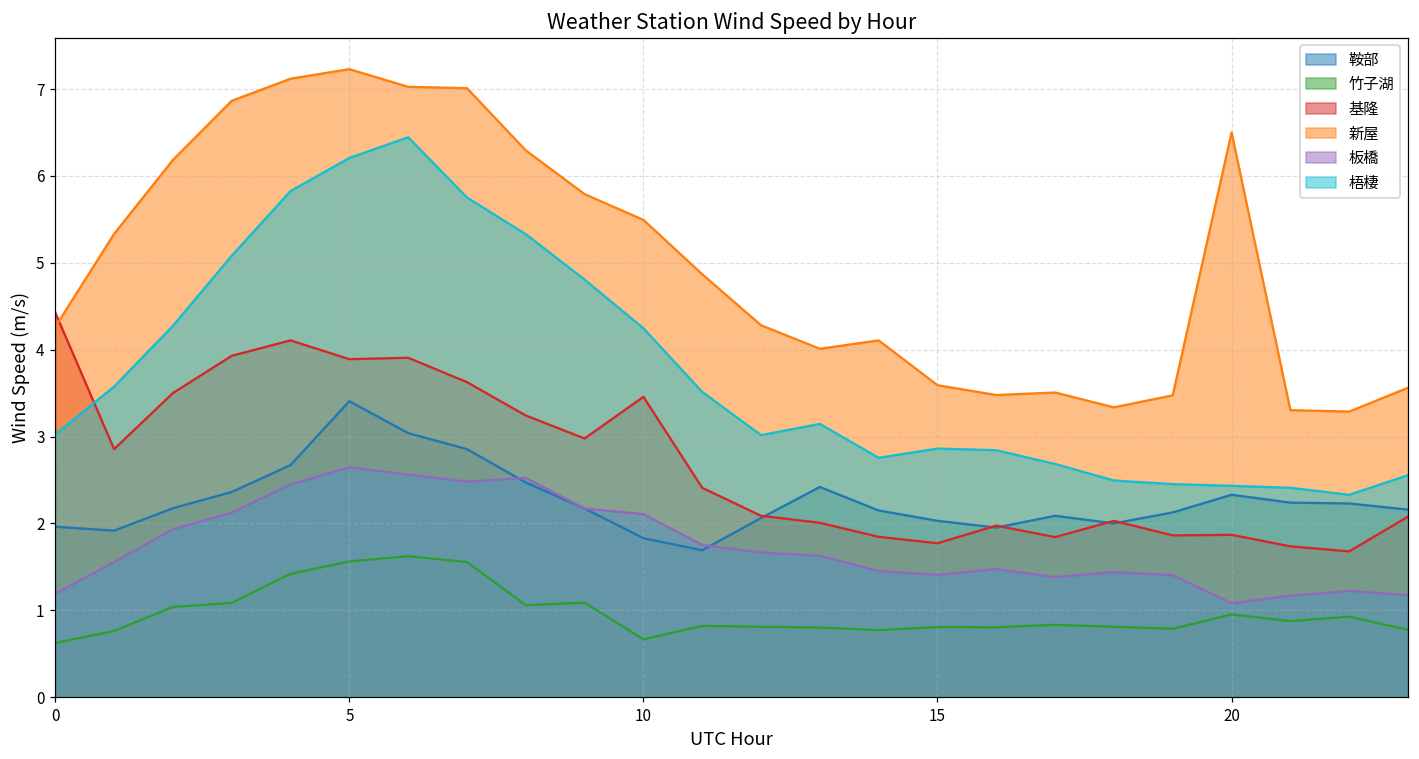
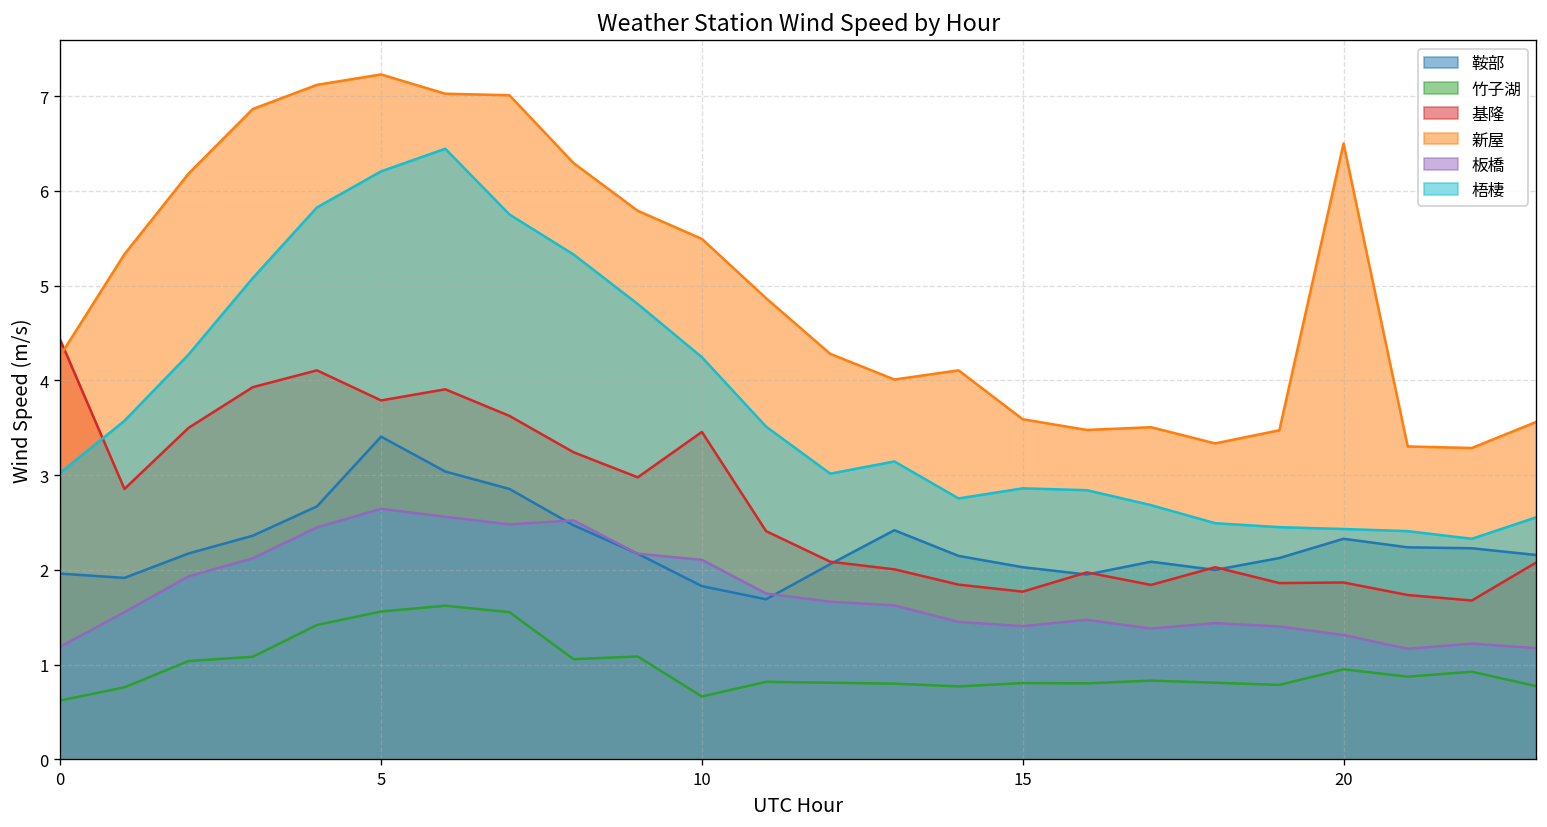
  {
    "竹子湖": {
      "0": 0.6,
      "5": 1.6,
      "10": 0.7,
      "15": 0.8,
      "20": 1.0
    },
    "基隆": {
      "0": 4.4,
-     "5": 3.9,
+     "5": 3.8,
      "10": 3.5,
      "15": 1.8,
      "20": 1.9
    },
    "新屋": {
      "0": 4.3,
      "5": 7.2,
      "10": 5.5,
      "15": 3.6,
      "20": 6.5
    },
    "板橋": {
      "0": 1.2,
      "5": 2.6,
      "10": 2.1,
      "15": 1.4,
-     "20": 1.1
+     "20": 1.3
    }
  }
